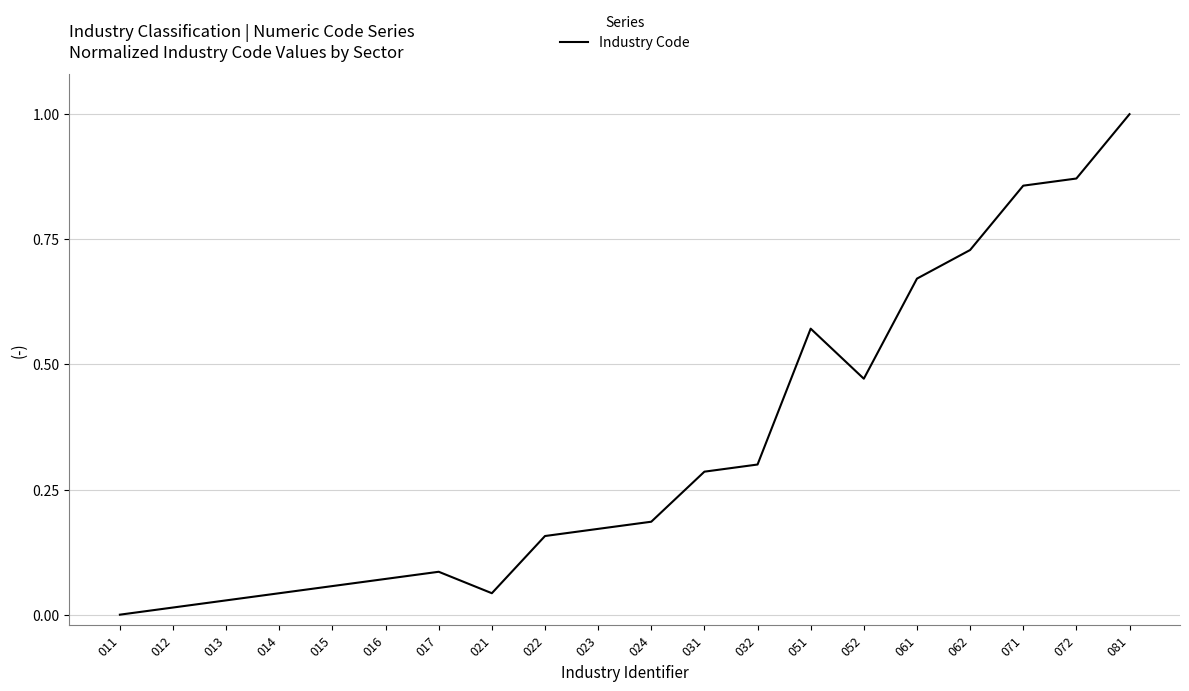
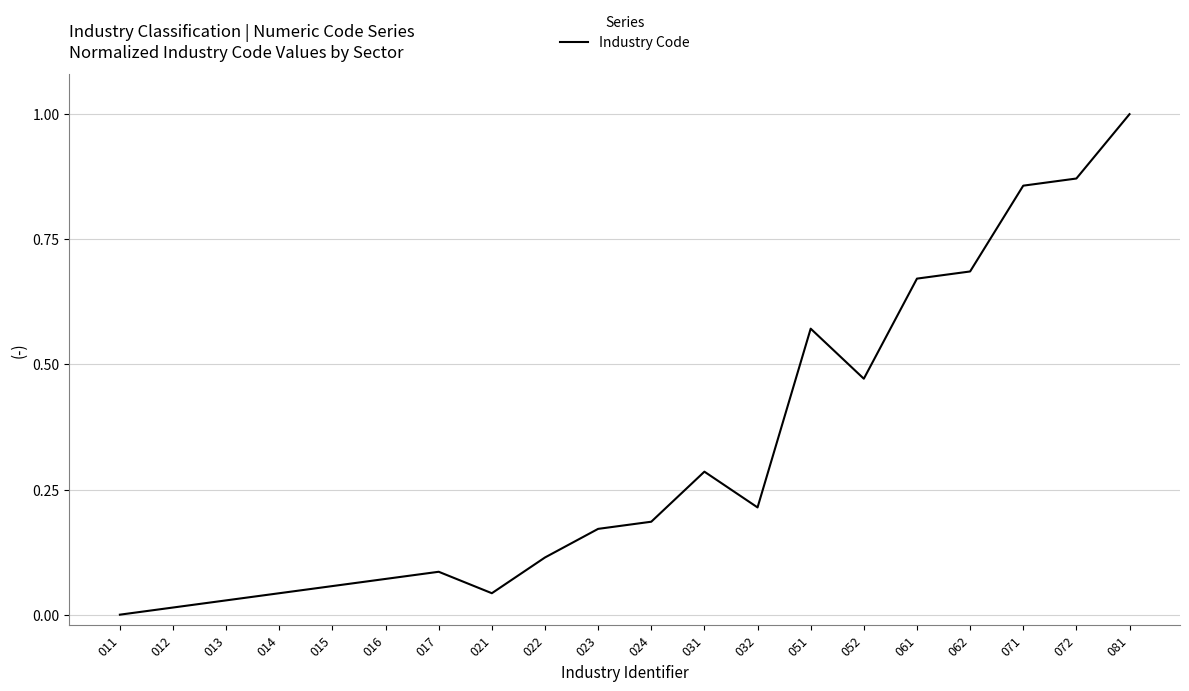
  {
    "011": 0.00,
    "012": 0.01,
    "013": 0.03,
    "014": 0.04,
    "015": 0.06,
    "016": 0.07,
    "017": 0.09,
    "021": 0.04,
-   "022": 0.16,
+   "022": 0.11,
    "023": 0.17,
    "024": 0.19,
    "031": 0.29,
-   "032": 0.30,
+   "032": 0.21,
    "051": 0.57,
    "052": 0.47,
    "061": 0.67,
-   "062": 0.73,
+   "062": 0.69,
    "071": 0.86,
    "072": 0.87,
    "081": 1.00
  }
